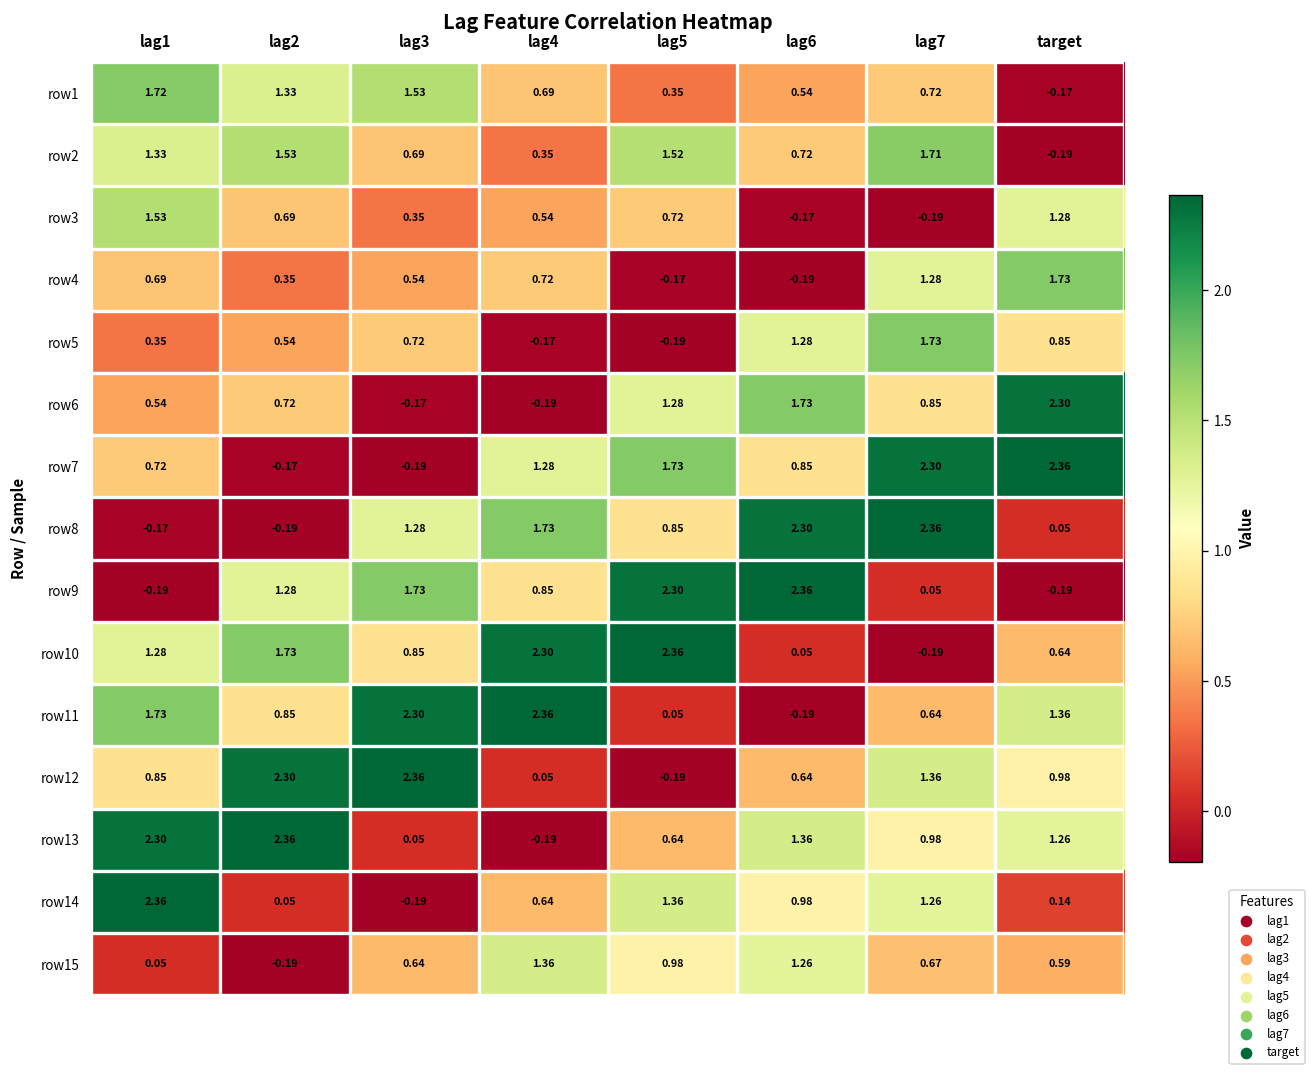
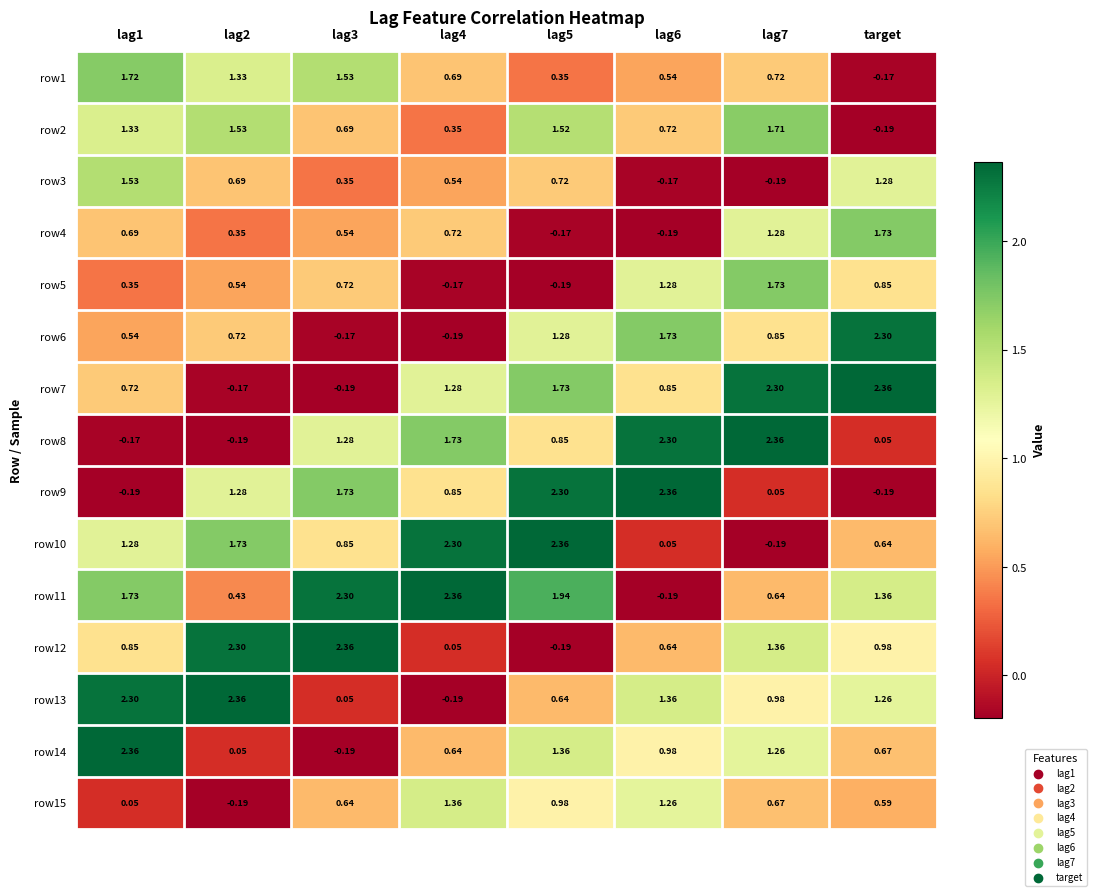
  {
    "row1": {
      "lag1": 1.72,
      "lag2": 1.33,
      "lag3": 1.53,
      "lag4": 0.69,
      "lag5": 0.35,
      "lag6": 0.54,
      "lag7": 0.72,
      "target": -0.17
    },
    "row2": {
      "lag1": 1.33,
      "lag2": 1.53,
      "lag3": 0.69,
      "lag4": 0.35,
      "lag5": 1.52,
      "lag6": 0.72,
      "lag7": 1.71,
      "target": -0.19
    },
    "row3": {
      "lag1": 1.53,
      "lag2": 0.69,
      "lag3": 0.35,
      "lag4": 0.54,
      "lag5": 0.72,
      "lag6": -0.17,
      "lag7": -0.19,
      "target": 1.28
    },
    "row4": {
      "lag1": 0.69,
      "lag2": 0.35,
      "lag3": 0.54,
      "lag4": 0.72,
      "lag5": -0.17,
      "lag6": -0.19,
      "lag7": 1.28,
      "target": 1.73
    },
    "row5": {
      "lag1": 0.35,
      "lag2": 0.54,
      "lag3": 0.72,
      "lag4": -0.17,
      "lag5": -0.19,
      "lag6": 1.28,
      "lag7": 1.73,
      "target": 0.85
    },
    "row6": {
      "lag1": 0.54,
      "lag2": 0.72,
      "lag3": -0.17,
      "lag4": -0.19,
      "lag5": 1.28,
      "lag6": 1.73,
      "lag7": 0.85,
      "target": 2.30
    },
    "row7": {
      "lag1": 0.72,
      "lag2": -0.17,
      "lag3": -0.19,
      "lag4": 1.28,
      "lag5": 1.73,
      "lag6": 0.85,
      "lag7": 2.30,
      "target": 2.36
    },
    "row8": {
      "lag1": -0.17,
      "lag2": -0.19,
      "lag3": 1.28,
      "lag4": 1.73,
      "lag5": 0.85,
      "lag6": 2.30,
      "lag7": 2.36,
      "target": 0.05
    },
    "row9": {
      "lag1": -0.19,
      "lag2": 1.28,
      "lag3": 1.73,
      "lag4": 0.85,
      "lag5": 2.30,
      "lag6": 2.36,
      "lag7": 0.05,
      "target": -0.19
    },
    "row10": {
      "lag1": 1.28,
      "lag2": 1.73,
      "lag3": 0.85,
      "lag4": 2.30,
      "lag5": 2.36,
      "lag6": 0.05,
      "lag7": -0.19,
      "target": 0.64
    },
    "row11": {
      "lag1": 1.73,
-     "lag2": 0.85,
+     "lag2": 0.43,
      "lag3": 2.30,
      "lag4": 2.36,
-     "lag5": 0.05,
+     "lag5": 1.94,
      "lag6": -0.19,
      "lag7": 0.64,
      "target": 1.36
    },
    "row12": {
      "lag1": 0.85,
      "lag2": 2.30,
      "lag3": 2.36,
      "lag4": 0.05,
      "lag5": -0.19,
      "lag6": 0.64,
      "lag7": 1.36,
      "target": 0.98
    },
    "row13": {
      "lag1": 2.30,
      "lag2": 2.36,
      "lag3": 0.05,
      "lag4": -0.19,
      "lag5": 0.64,
      "lag6": 1.36,
      "lag7": 0.98,
      "target": 1.26
    },
    "row14": {
      "lag1": 2.36,
      "lag2": 0.05,
      "lag3": -0.19,
      "lag4": 0.64,
      "lag5": 1.36,
      "lag6": 0.98,
      "lag7": 1.26,
-     "target": 0.14
+     "target": 0.67
    },
    "row15": {
      "lag1": 0.05,
      "lag2": -0.19,
      "lag3": 0.64,
      "lag4": 1.36,
      "lag5": 0.98,
      "lag6": 1.26,
      "lag7": 0.67,
      "target": 0.59
    }
  }
